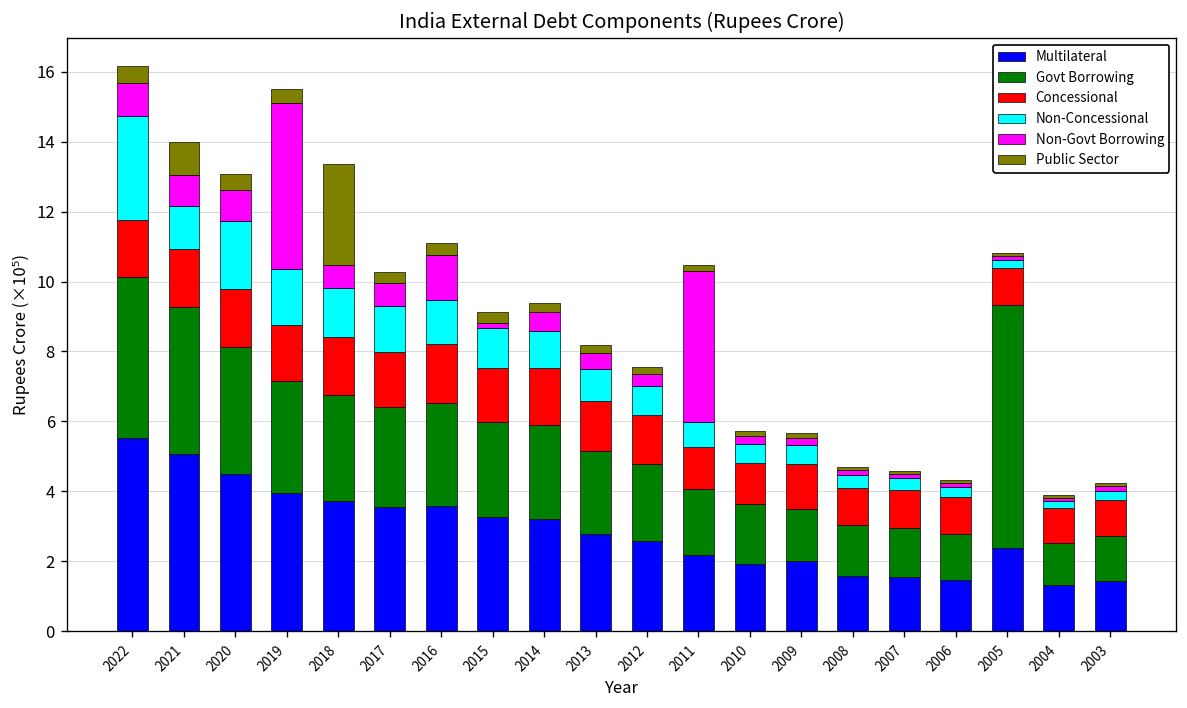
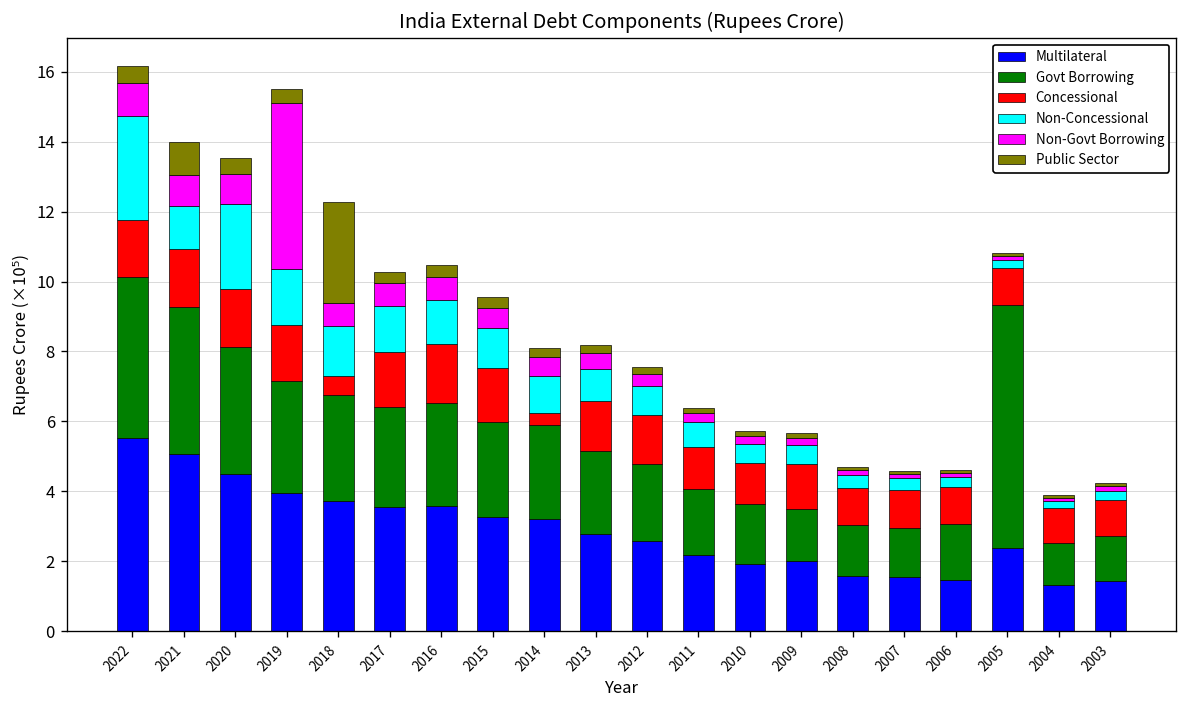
  {
    "Multilateral": {
      "2022": 5.5,
      "2021": 5.1,
      "2020": 4.5,
      "2019": 4.0,
      "2018": 3.7,
      "2017": 3.5,
      "2016": 3.6,
      "2015": 3.3,
      "2014": 3.2,
      "2013": 2.8,
      "2012": 2.6,
      "2011": 2.2,
      "2010": 1.9,
      "2009": 2.0,
      "2008": 1.6,
      "2007": 1.5,
      "2006": 1.5,
      "2005": 2.4,
      "2004": 1.3,
      "2003": 1.4
    },
    "Govt Borrowing": {
      "2022": 4.6,
      "2021": 4.2,
      "2020": 3.6,
      "2019": 3.2,
      "2018": 3.0,
      "2017": 2.9,
      "2016": 2.9,
      "2015": 2.7,
      "2014": 2.7,
      "2013": 2.4,
      "2012": 2.2,
      "2011": 1.9,
      "2010": 1.7,
      "2009": 1.5,
      "2008": 1.4,
      "2007": 1.4,
-     "2006": 1.3,
+     "2006": 1.6,
      "2005": 7.0,
      "2004": 1.2,
      "2003": 1.3
    },
    "Concessional": {
      "2022": 1.6,
      "2021": 1.7,
      "2020": 1.7,
      "2019": 1.6,
-     "2018": 1.6,
+     "2018": 0.5,
      "2017": 1.6,
      "2016": 1.7,
      "2015": 1.5,
-     "2014": 1.6,
+     "2014": 0.3,
      "2013": 1.4,
      "2012": 1.4,
      "2011": 1.2,
      "2010": 1.2,
      "2009": 1.3,
      "2008": 1.1,
      "2007": 1.1,
      "2006": 1.1,
      "2005": 1.1,
      "2004": 1.0,
      "2003": 1.0
    },
    "Non-Concessional": {
      "2022": 3.0,
      "2021": 1.2,
-     "2020": 2.0,
+     "2020": 2.4,
      "2019": 1.6,
      "2018": 1.4,
      "2017": 1.3,
      "2016": 1.3,
      "2015": 1.1,
      "2014": 1.0,
      "2013": 0.9,
      "2012": 0.8,
      "2011": 0.7,
      "2010": 0.5,
      "2009": 0.5,
      "2008": 0.4,
      "2007": 0.3,
      "2006": 0.3,
      "2005": 0.2,
      "2004": 0.2,
      "2003": 0.3
    },
    "Non-Govt Borrowing": {
      "2022": 0.9,
      "2021": 0.9,
      "2020": 0.9,
      "2019": 4.7,
      "2018": 0.7,
      "2017": 0.7,
-     "2016": 1.3,
-     "2015": 0.1,
+     "2016": 0.7,
+     "2015": 0.6,
      "2014": 0.5,
      "2013": 0.4,
      "2012": 0.3,
-     "2011": 4.3,
+     "2011": 0.3,
      "2010": 0.2,
      "2009": 0.2,
      "2008": 0.1,
      "2007": 0.1,
      "2006": 0.1,
      "2005": 0.1,
      "2004": 0.1,
      "2003": 0.1
    },
    "Public Sector": {
      "2022": 0.5,
      "2021": 0.9,
      "2020": 0.5,
      "2019": 0.4,
      "2018": 2.9,
      "2017": 0.3,
      "2016": 0.4,
      "2015": 0.3,
      "2014": 0.3,
      "2013": 0.2,
      "2012": 0.2,
      "2011": 0.2,
      "2010": 0.1,
      "2009": 0.1,
      "2008": 0.1,
      "2007": 0.1,
      "2003": 0.1
    }
  }
